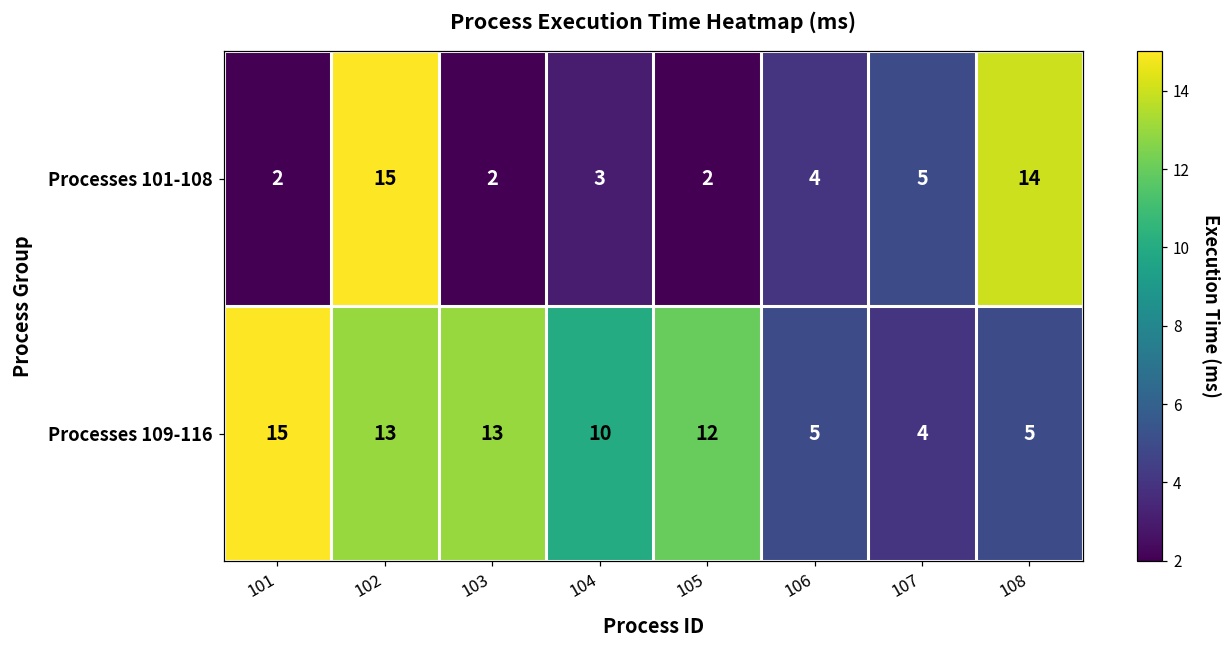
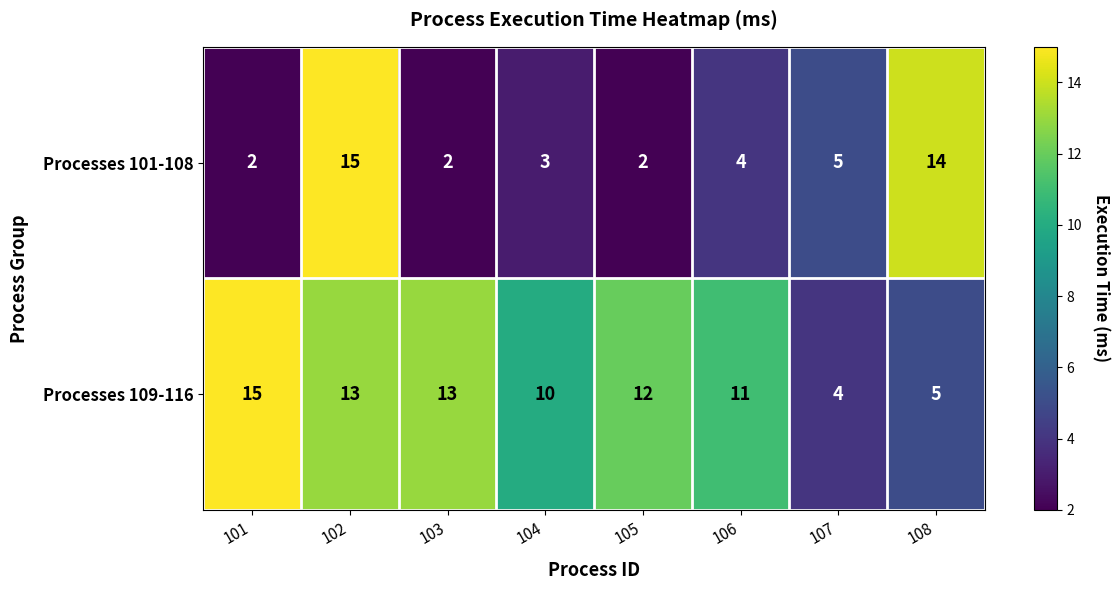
  {
    "Processes 101-108": {
      "101": 2,
      "102": 15,
      "103": 2,
      "104": 3,
      "105": 2,
      "106": 4,
      "107": 5,
      "108": 14
    },
    "Processes 109-116": {
      "101": 15,
      "102": 13,
      "103": 13,
      "104": 10,
      "105": 12,
-     "106": 5,
+     "106": 11,
      "107": 4,
      "108": 5
    }
  }
